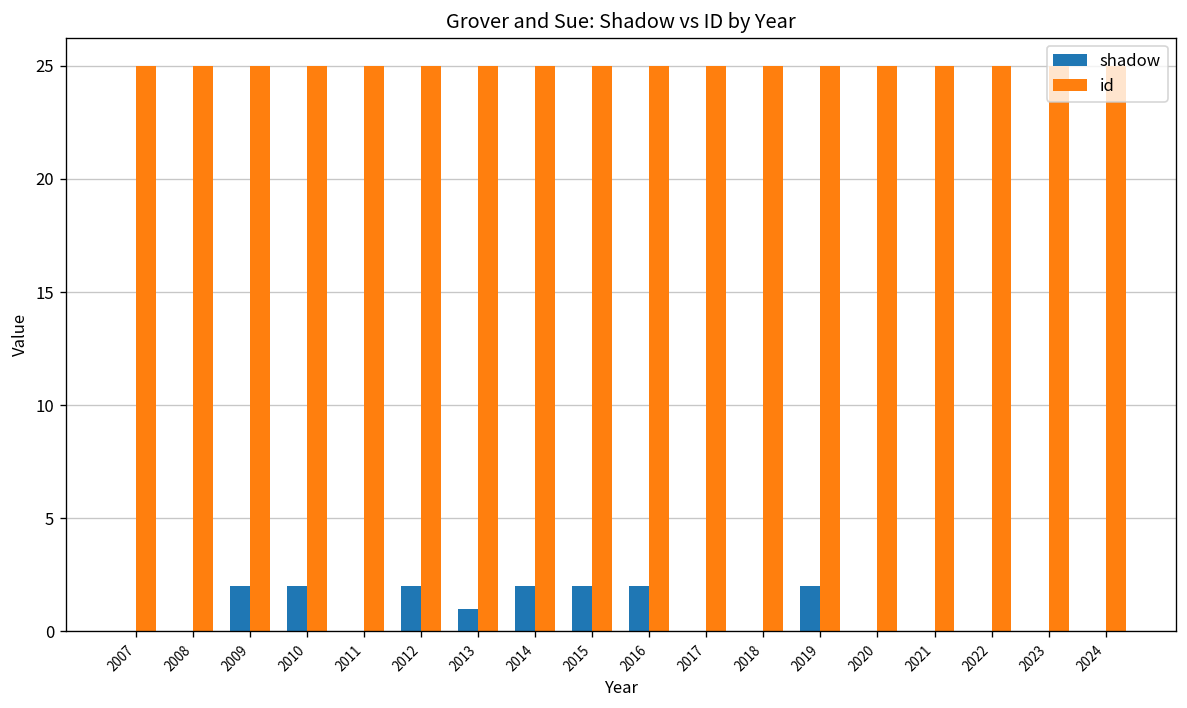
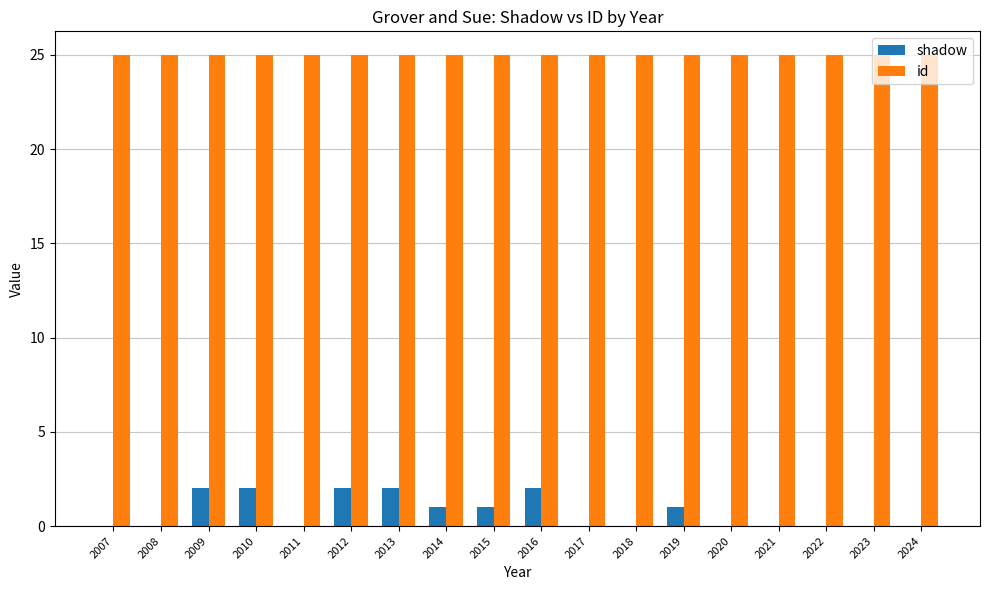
  {
    "shadow": {
      "2007": 0,
      "2008": 0,
      "2009": 2,
      "2010": 2,
      "2011": 0,
      "2012": 2,
-     "2013": 1,
-     "2014": 2,
-     "2015": 2,
+     "2013": 2,
+     "2014": 1,
+     "2015": 1,
      "2016": 2,
      "2017": 0,
      "2018": 0,
-     "2019": 2,
+     "2019": 1,
      "2020": 0,
      "2021": 0,
      "2022": 0,
      "2023": 0,
      "2024": 0
    },
    "id": {
      "2007": 25,
      "2008": 25,
      "2009": 25,
      "2010": 25,
      "2011": 25,
      "2012": 25,
      "2013": 25,
      "2014": 25,
      "2015": 25,
      "2016": 25,
      "2017": 25,
      "2018": 25,
      "2019": 25,
      "2020": 25,
      "2021": 25,
      "2022": 25
    }
  }
